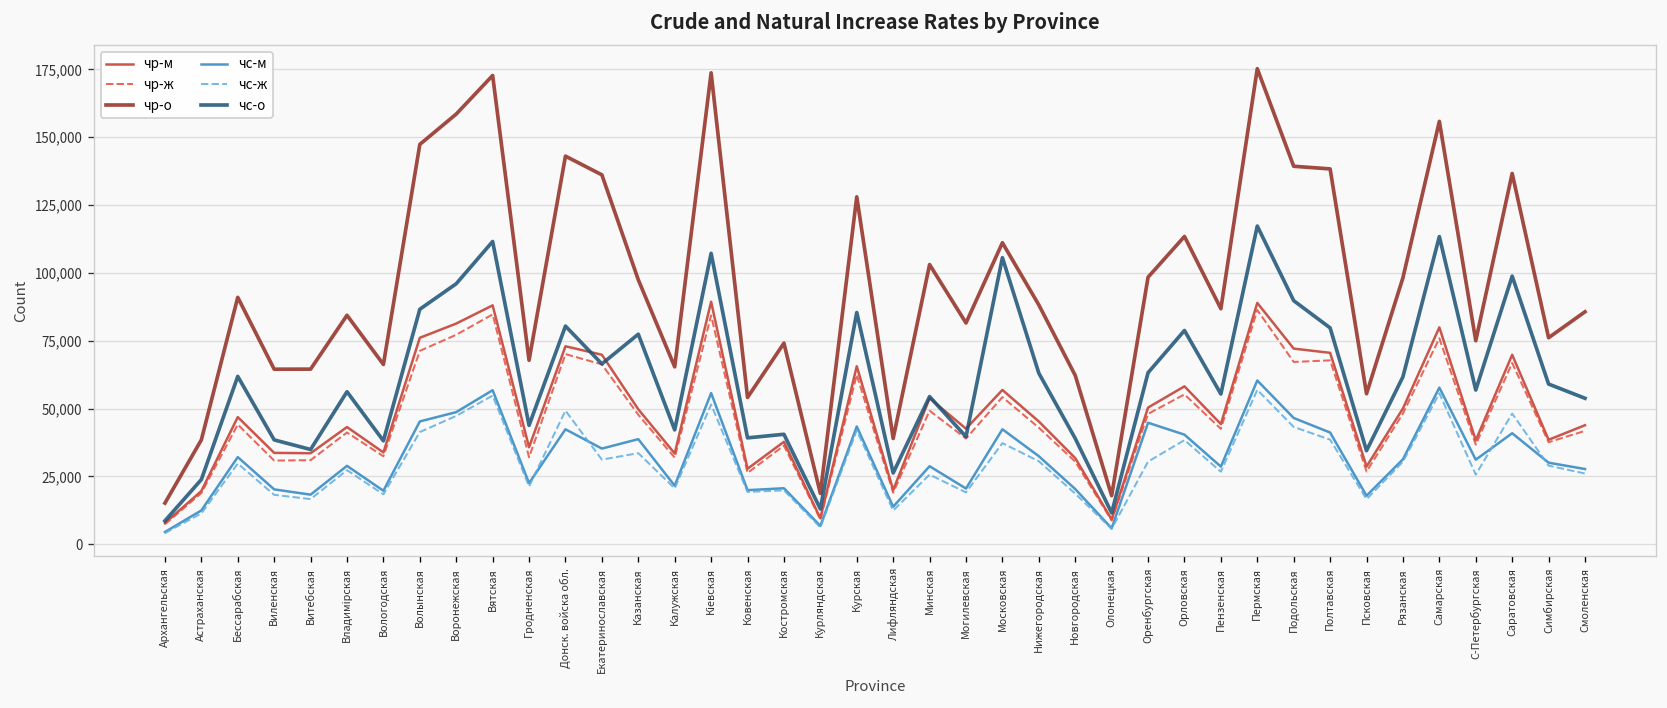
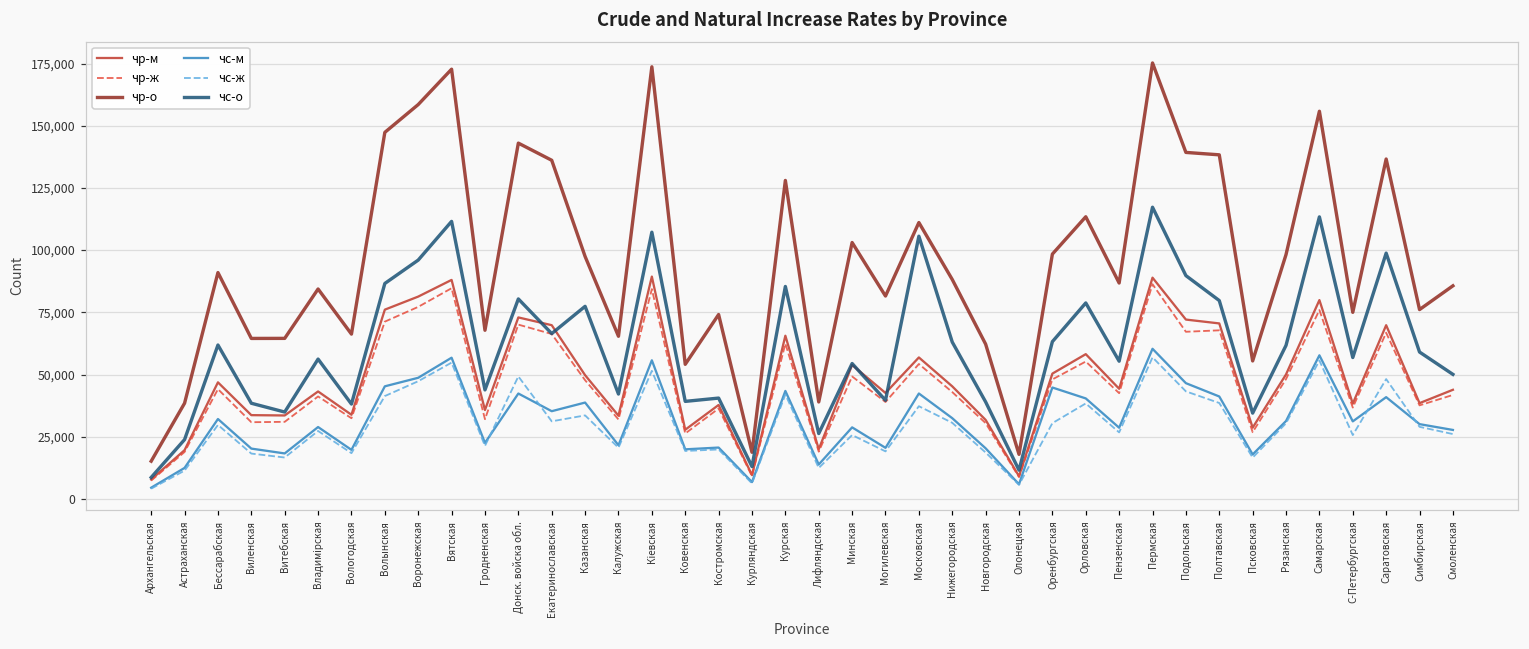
  {
    "чс-м": {
      "Бессарабская": "32,000",
      "Виленская": "20,000",
      "Витебская": "18,000",
      "Владимірская": "29,000",
      "Вологодская": "20,000",
      "Волынская": "45,000",
      "Воронежская": "49,000",
      "Вятская": "57,000",
      "Гродненская": "23,000",
      "Донск. войска обл.": "42,000",
      "Екатеринославская": "35,000",
      "Казанская": "39,000",
      "Кіевская": "56,000",
      "Курская": "43,000",
      "Лифляндская": "14,000",
      "Минская": "29,000",
      "Могилевская": "21,000",
      "Московская": "42,000",
      "Нижегородская": "32,000",
      "Новгородская": "20,000",
      "Оренбургская": "45,000",
      "Орловская": "40,000",
      "Пензенская": "29,000",
      "Пермская": "60,000",
      "Подольская": "47,000",
      "Полтавская": "41,000",
      "Псковская": "18,000",
      "Самарская": "58,000",
      "С-Петербургская": "31,000",
      "Саратовская": "41,000",
      "Смоленская": "28,000"
    },
    "чс-ж": {
      "Бессарабская": "30,000",
      "Виленская": "18,000",
      "Витебская": "17,000",
      "Владимірская": "27,000",
      "Вологодская": "18,000",
      "Волынская": "41,000",
      "Воронежская": "47,000",
      "Вятская": "55,000",
      "Гродненская": "21,000",
      "Донск. войска обл.": "49,000",
      "Екатеринославская": "31,000",
      "Казанская": "34,000",
      "Кіевская": "51,000",
      "Курская": "42,000",
      "Лифляндская": "12,000",
      "Минская": "26,000",
      "Могилевская": "19,000",
      "Московская": "37,000",
      "Нижегородская": "31,000",
      "Новгородская": "19,000",
      "Оренбургская": "30,000",
      "Орловская": "38,000",
      "Пензенская": "27,000",
      "Пермская": "57,000",
      "Подольская": "43,000",
      "Полтавская": "39,000",
      "Псковская": "17,000",
      "Самарская": "56,000",
      "С-Петербургская": "26,000",
      "Саратовская": "48,000",
      "Смоленская": "26,000"
    },
    "чс-о": {
      "Астраханская": "24,000",
      "Бессарабская": "62,000",
      "Виленская": "38,000",
      "Витебская": "35,000",
      "Владимірская": "56,000",
      "Вологодская": "38,000",
      "Волынская": "87,000",
      "Воронежская": "96,000",
      "Вятская": "112,000",
      "Гродненская": "44,000",
      "Донск. войска обл.": "80,000",
      "Казанская": "77,000",
      "Калужская": "42,000",
      "Кіевская": "107,000",
      "Ковенская": "39,000",
      "Костромская": "41,000",
      "Курляндская": "13,000",
      "Курская": "85,000",
      "Лифляндская": "26,000",
      "Московская": "106,000",
      "Нижегородская": "63,000",
      "Новгородская": "39,000",
      "Олонецкая": "12,000",
      "Оренбургская": "63,000",
      "Орловская": "79,000",
      "Пензенская": "55,000",
      "Пермская": "117,000",
      "Подольская": "90,000",
      "Полтавская": "80,000",
      "Псковская": "34,000",
      "Рязанская": "62,000",
      "Самарская": "113,000",
      "С-Петербургская": "57,000",
      "Саратовская": "99,000",
      "Симбирская": "59,000",
-     "Смоленская": "54,000"
+     "Смоленская": "50,000"
    }
  }
